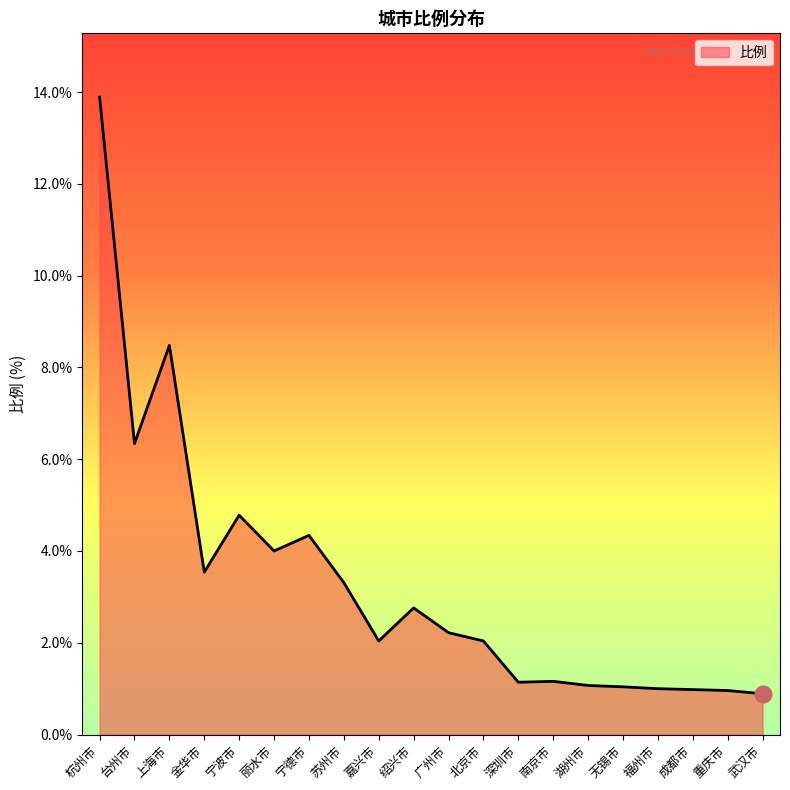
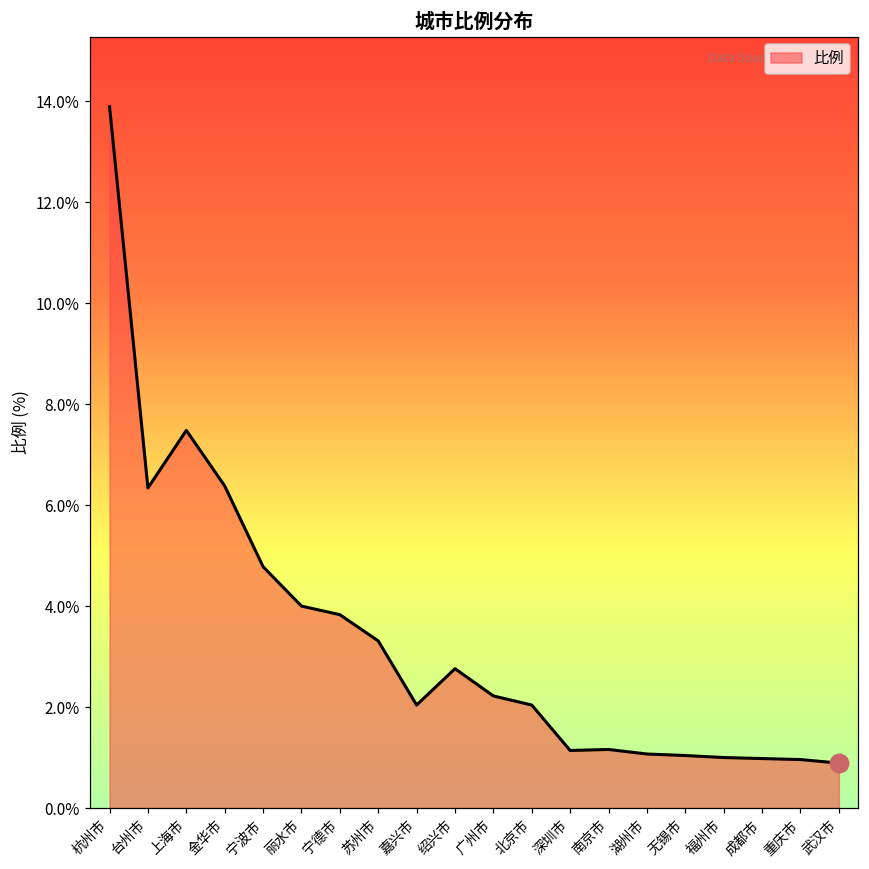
  {
    "比例": {
      "杭州市": "13.9%",
      "台州市": "6.3%",
-     "上海市": "8.5%",
-     "金华市": "3.5%",
+     "上海市": "7.5%",
+     "金华市": "6.4%",
      "宁波市": "4.8%",
      "丽水市": "4.0%",
-     "宁德市": "4.3%",
+     "宁德市": "3.8%",
      "苏州市": "3.3%",
      "嘉兴市": "2.0%",
      "绍兴市": "2.8%",
      "广州市": "2.2%",
      "北京市": "2.0%",
      "深圳市": "1.1%",
      "南京市": "1.2%",
      "湖州市": "1.1%",
      "无锡市": "1.0%",
      "福州市": "1.0%",
      "成都市": "1.0%",
      "重庆市": "1.0%"
    }
  }
